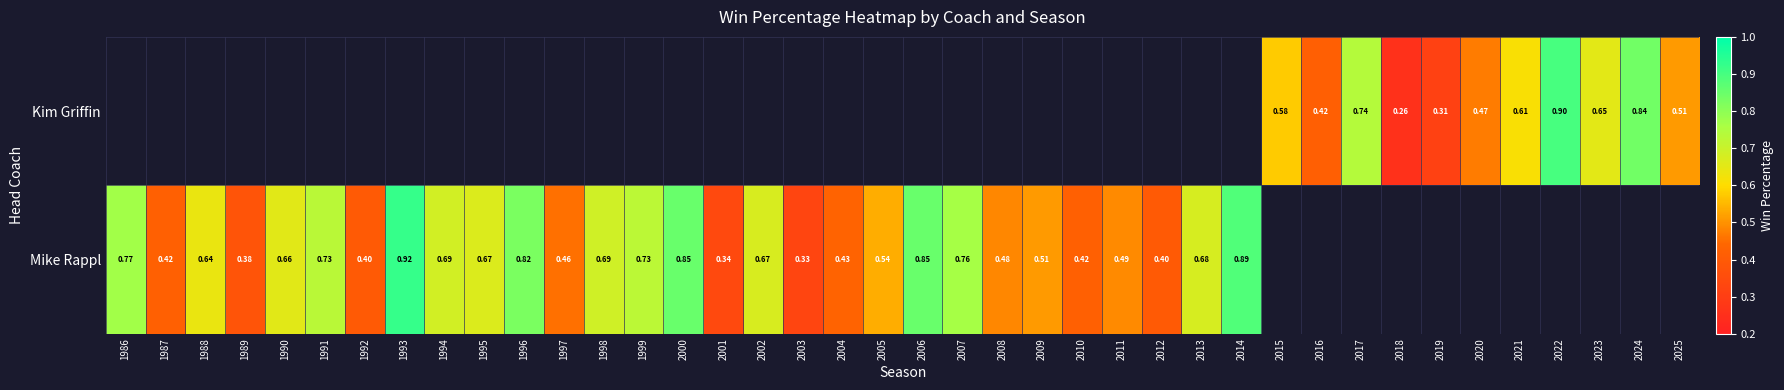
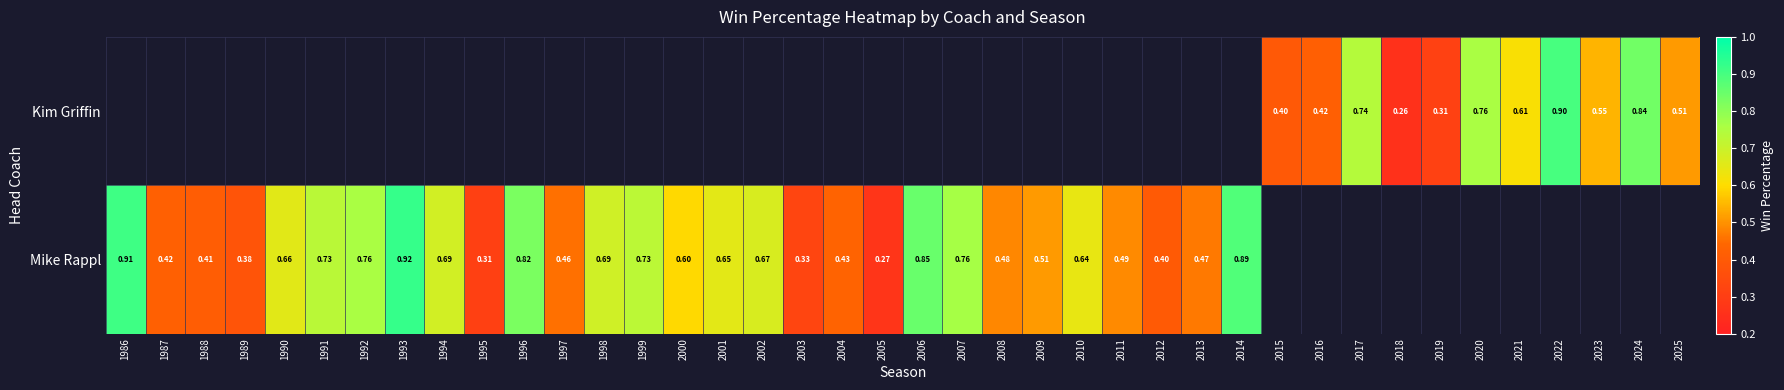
  {
    "Kim Griffin": {
-     "2015": 0.58,
+     "2015": 0.40,
      "2016": 0.42,
      "2017": 0.74,
      "2018": 0.26,
      "2019": 0.31,
-     "2020": 0.47,
+     "2020": 0.76,
      "2021": 0.61,
      "2022": 0.90,
-     "2023": 0.65,
+     "2023": 0.55,
      "2024": 0.84,
      "2025": 0.51
    },
    "Mike Rappl": {
-     "1986": 0.77,
+     "1986": 0.91,
      "1987": 0.42,
-     "1988": 0.64,
+     "1988": 0.41,
      "1989": 0.38,
      "1990": 0.66,
      "1991": 0.73,
-     "1992": 0.40,
+     "1992": 0.76,
      "1993": 0.92,
      "1994": 0.69,
-     "1995": 0.67,
+     "1995": 0.31,
      "1996": 0.82,
      "1997": 0.46,
      "1998": 0.69,
      "1999": 0.73,
-     "2000": 0.85,
-     "2001": 0.34,
+     "2000": 0.60,
+     "2001": 0.65,
      "2002": 0.67,
      "2003": 0.33,
      "2004": 0.43,
-     "2005": 0.54,
+     "2005": 0.27,
      "2006": 0.85,
      "2007": 0.76,
      "2008": 0.48,
      "2009": 0.51,
-     "2010": 0.42,
+     "2010": 0.64,
      "2011": 0.49,
      "2012": 0.40,
-     "2013": 0.68,
+     "2013": 0.47,
      "2014": 0.89
    }
  }
